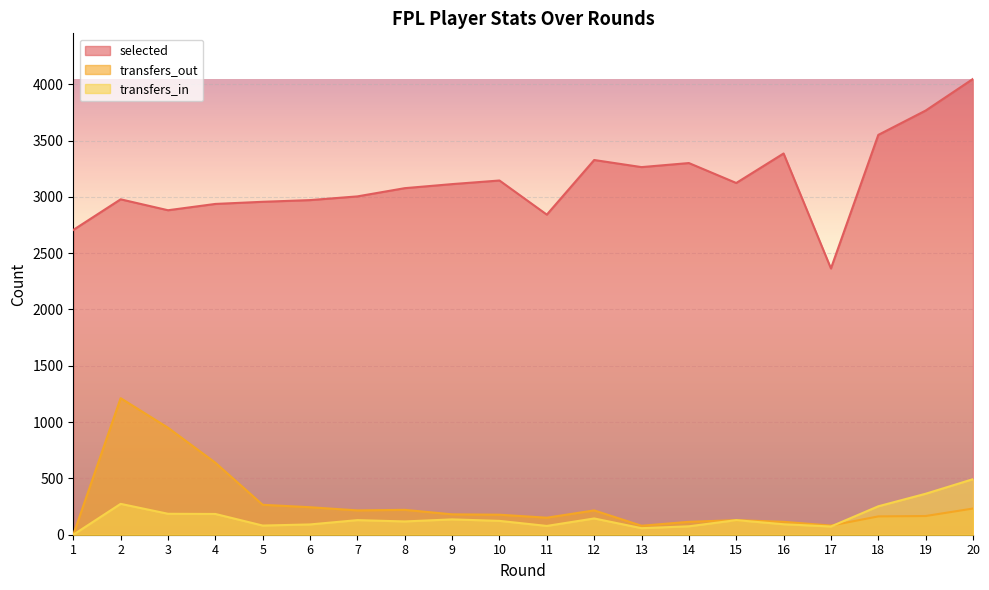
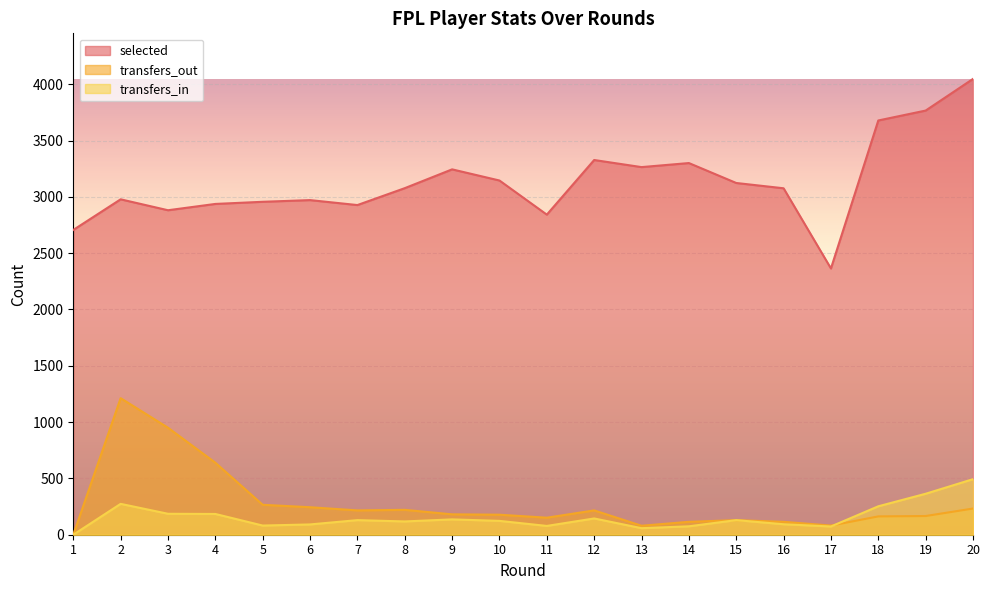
  {
    "selected": {
      "1": 2710,
      "2": 2980,
      "3": 2880,
      "4": 2940,
      "5": 2960,
      "6": 2970,
-     "7": 3000,
+     "7": 2930,
      "8": 3080,
-     "9": 3110,
+     "9": 3240,
      "10": 3150,
      "11": 2840,
      "12": 3330,
      "13": 3260,
      "14": 3300,
      "15": 3120,
-     "16": 3390,
+     "16": 3080,
      "17": 2360,
-     "18": 3550,
+     "18": 3680,
      "19": 3770,
      "20": 4050
    }
  }
